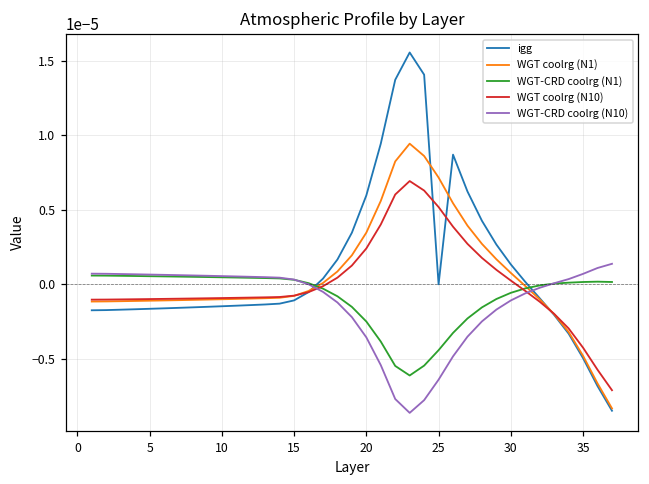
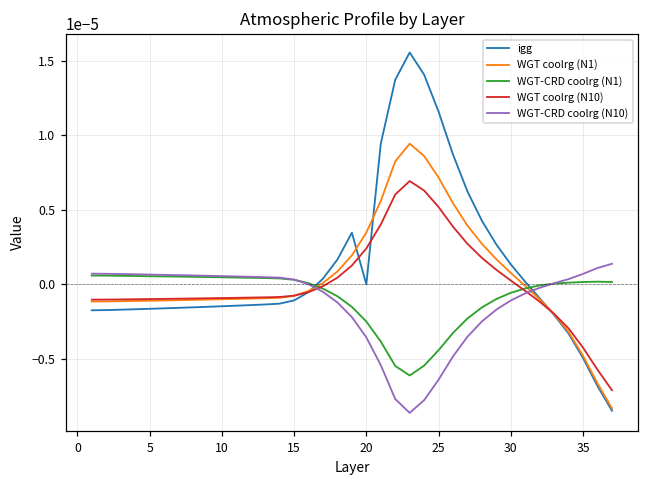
  {
    "igg": {
      "5": -0.0000016,
      "10": -0.0000015,
      "15": -0.0000011,
-     "20": 0.00001,
-     "25": 0.00000,
+     "20": 0.00000,
+     "25": 0.00001,
      "30": 0.0000013
    },
    "WGT coolrg (N1)": {
      "20": 0.0000035,
      "25": 0.0000072,
      "30": 0.0000008
    },
    "WGT-CRD coolrg (N1)": {
      "20": -0.0000025,
      "25": -0.0000044,
      "30": -0.0000006,
      "35": 0.00000
    },
    "WGT coolrg (N10)": {
      "20": 0.0000024,
      "25": 0.0000052,
      "30": 0.0000003,
      "35": -0.0000043
    },
    "WGT-CRD coolrg (N10)": {
      "20": -0.0000036,
      "25": -0.0000064,
      "30": -0.0000011,
      "35": 0.0000007
    }
  }
